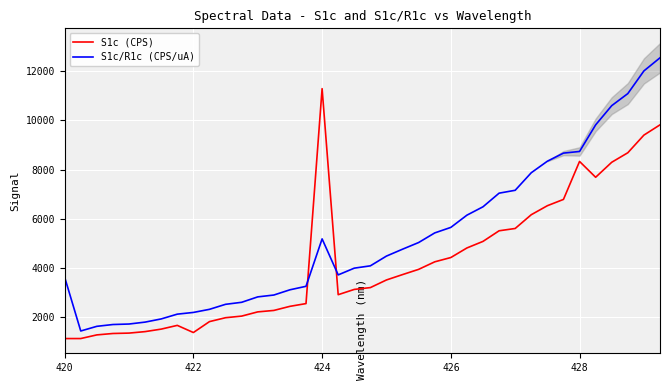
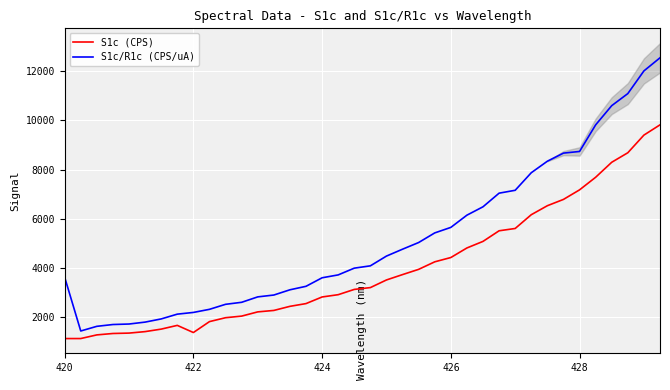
  {
    "S1c (CPS)": {
      "420": 1100,
      "422": 1300,
-     "424": 11300,
+     "424": 2800,
      "426": 4400,
-     "428": 8300
+     "428": 7200
    },
    "S1c/R1c (CPS/uA)": {
      "420": 3600,
      "422": 2200,
-     "424": 5200,
+     "424": 3600,
      "426": 5600,
      "428": 8700
    }
  }
